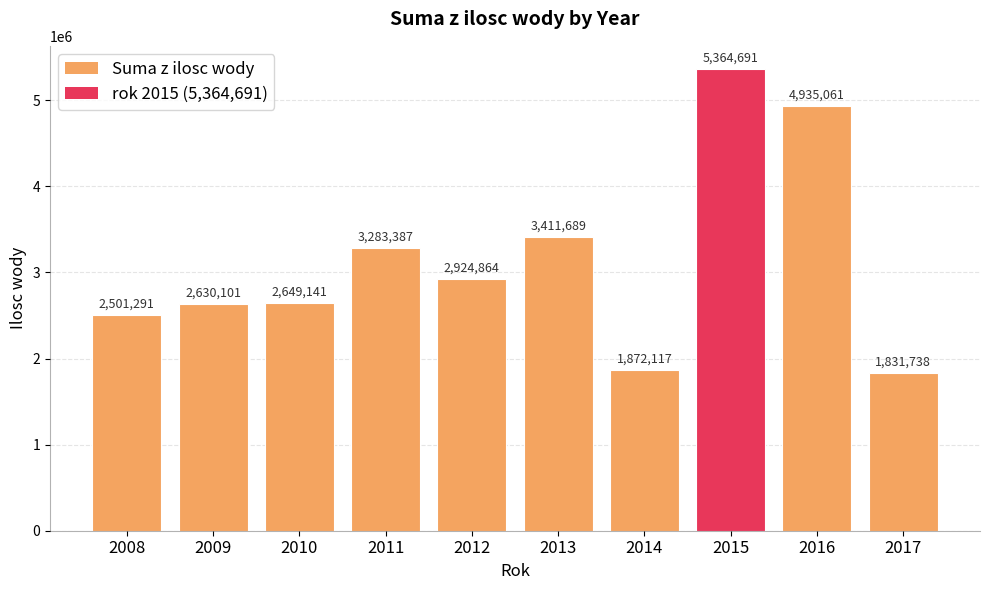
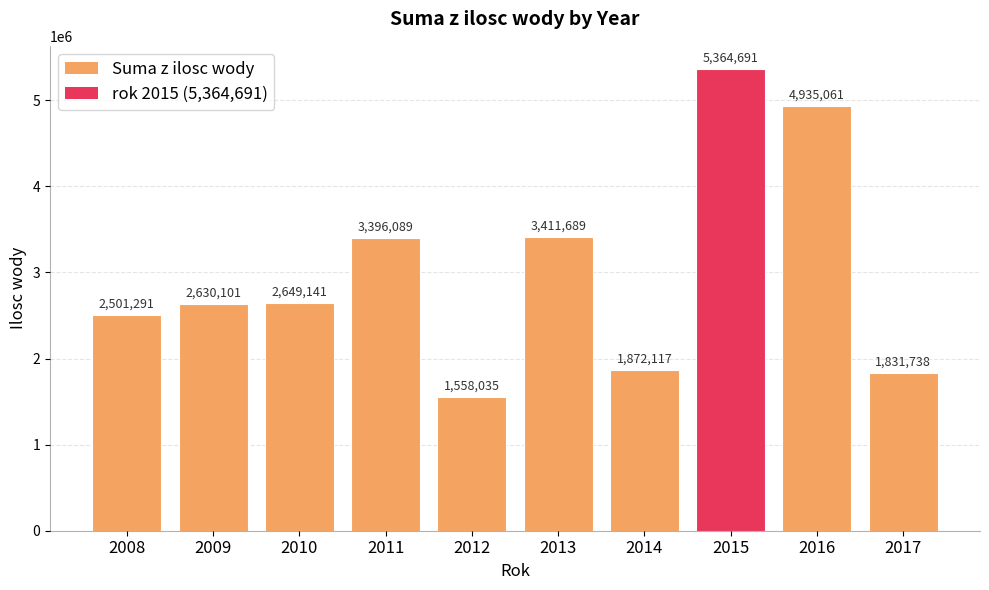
  {
    "2008": "2,501,291",
    "2009": "2,630,101",
    "2010": "2,649,141",
-   "2011": "3,283,387",
-   "2012": "2,924,864",
+   "2011": "3,396,089",
+   "2012": "1,558,035",
    "2013": "3,411,689",
    "2014": "1,872,117",
    "2015": "5,364,691",
    "2016": "4,935,061",
    "2017": "1,831,738"
  }
